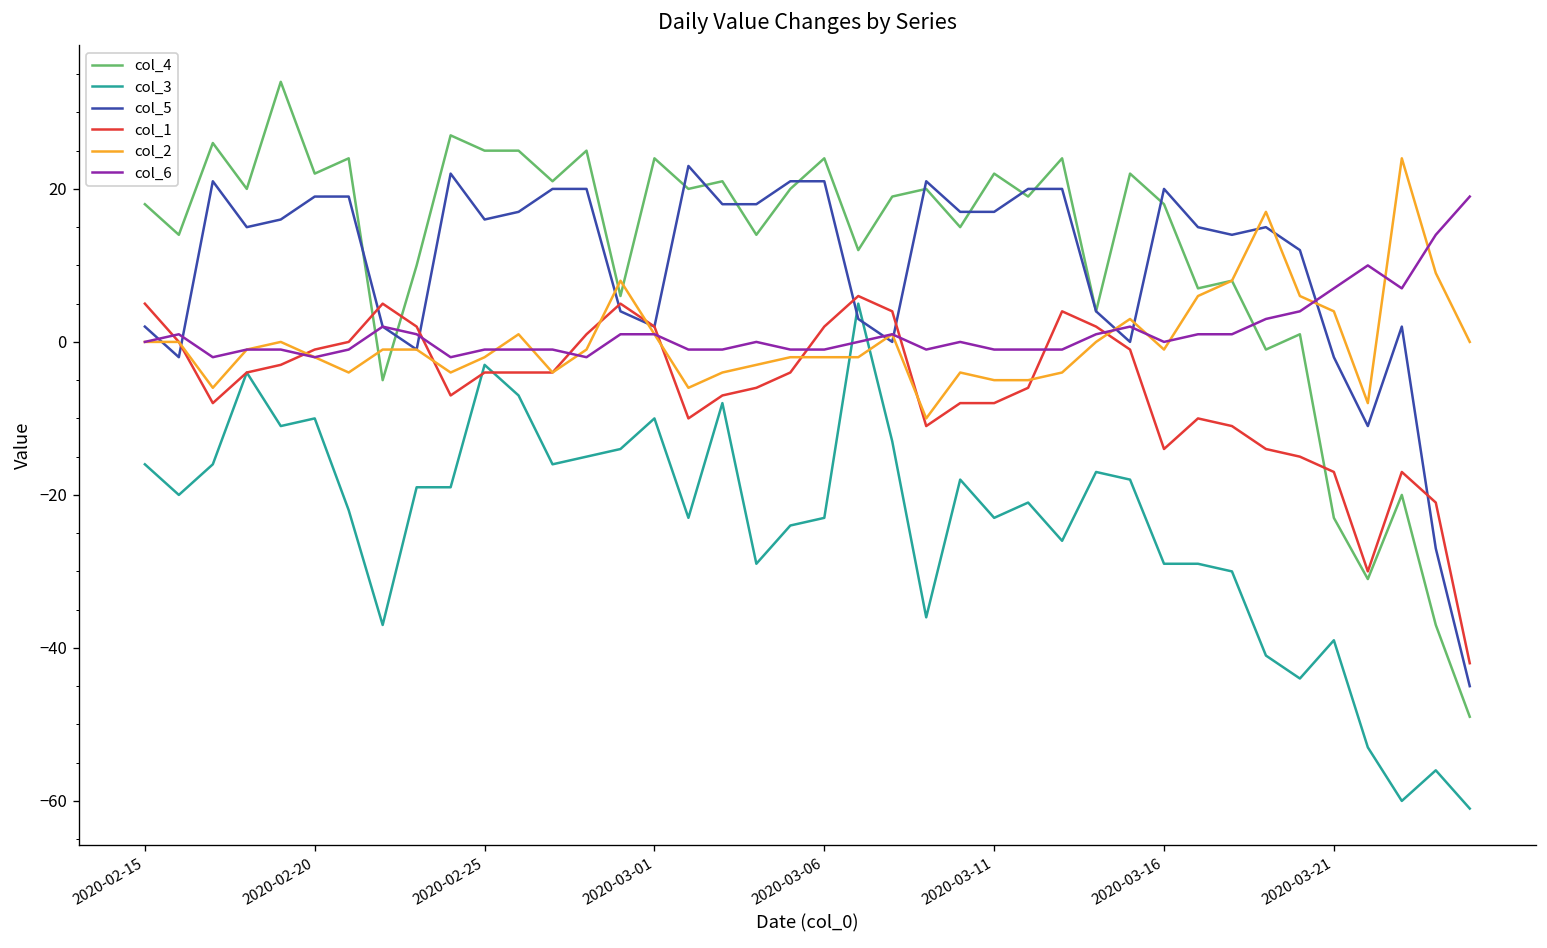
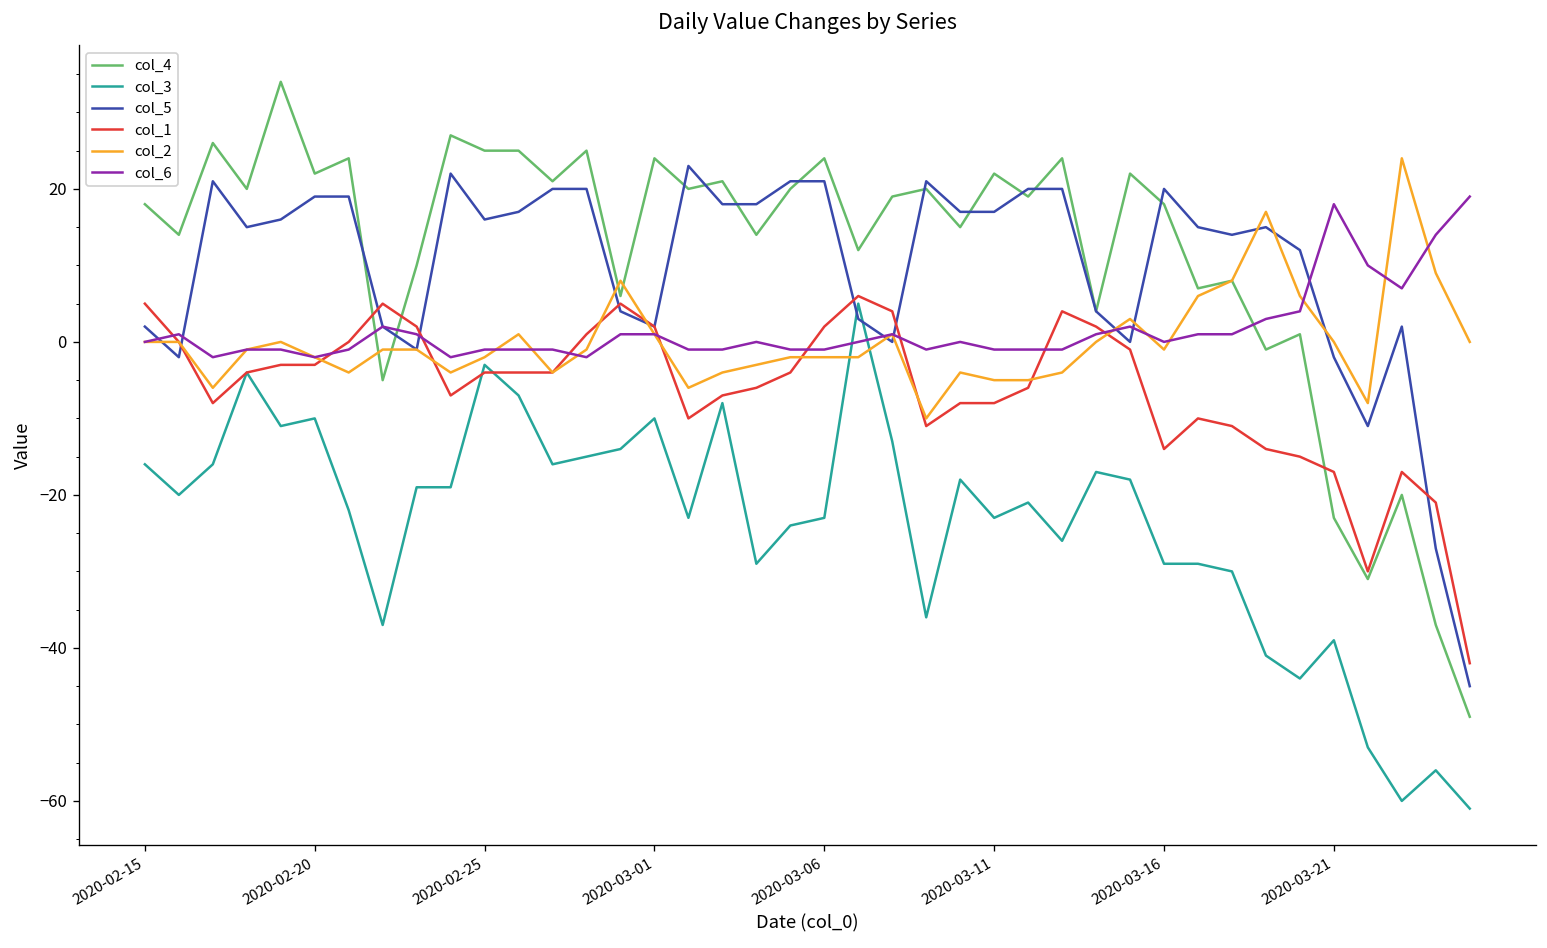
  {
    "col_4": {
      "2020-02-15": 18,
      "2020-02-20": 22,
      "2020-02-25": 25,
      "2020-03-01": 24,
      "2020-03-06": 24,
      "2020-03-11": 22,
      "2020-03-16": 18,
      "2020-03-21": -23
    },
    "col_3": {
      "2020-02-15": -16,
      "2020-02-20": -10,
      "2020-02-25": -3,
      "2020-03-01": -10,
      "2020-03-06": -23,
      "2020-03-11": -23,
      "2020-03-16": -29,
      "2020-03-21": -39
    },
    "col_5": {
      "2020-02-15": 2,
      "2020-02-20": 19,
      "2020-02-25": 16,
      "2020-03-06": 21,
      "2020-03-11": 17,
      "2020-03-16": 20,
      "2020-03-21": -2
    },
    "col_1": {
      "2020-02-15": 5,
-     "2020-02-20": -1,
+     "2020-02-20": -3,
      "2020-02-25": -4,
      "2020-03-06": 2,
      "2020-03-11": -8,
      "2020-03-16": -14,
      "2020-03-21": -17
    },
    "col_2": {
      "2020-02-25": -2,
      "2020-03-06": -2,
      "2020-03-11": -5,
      "2020-03-16": -1,
-     "2020-03-21": 4
+     "2020-03-21": 0
    },
    "col_6": {
      "2020-02-25": -1,
      "2020-03-06": -1,
      "2020-03-11": -1,
      "2020-03-16": 0,
-     "2020-03-21": 7
+     "2020-03-21": 18
    }
  }
